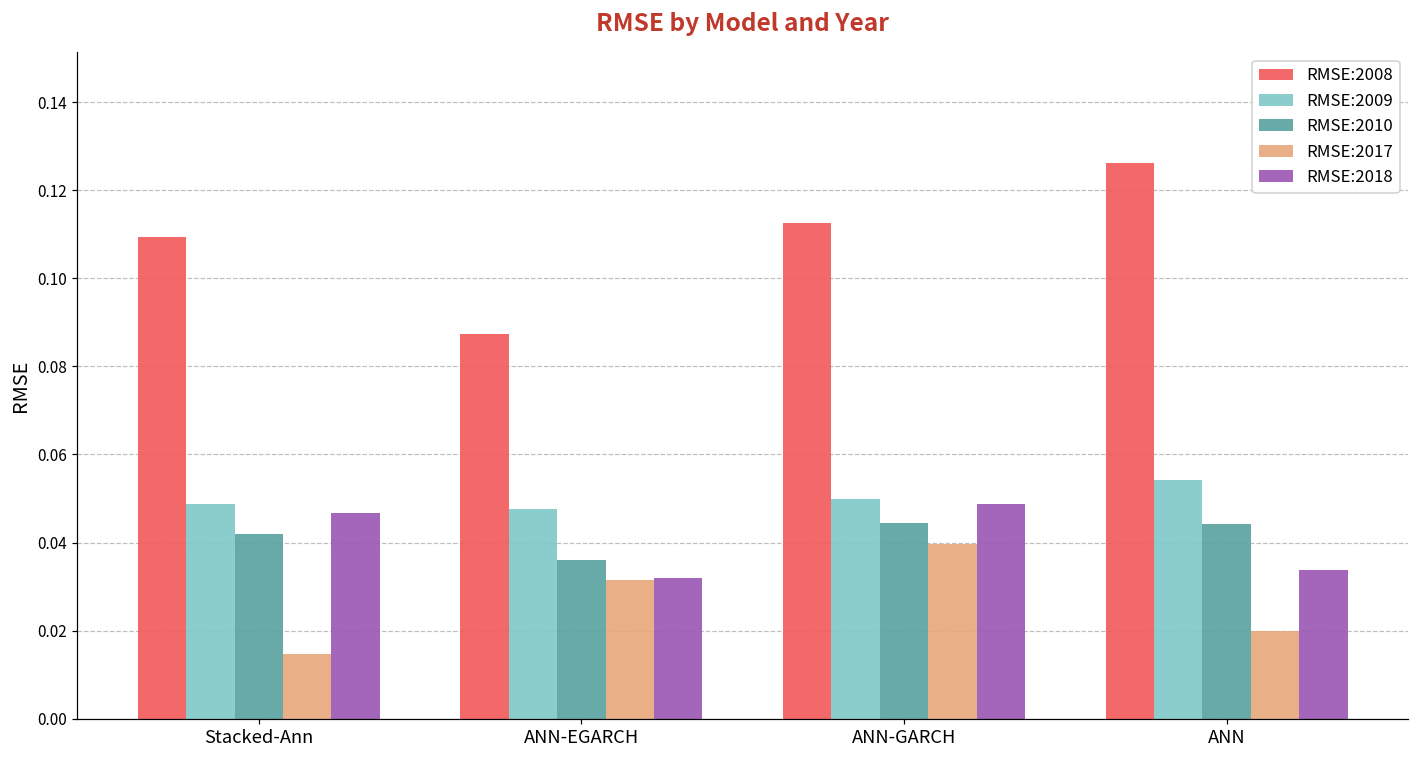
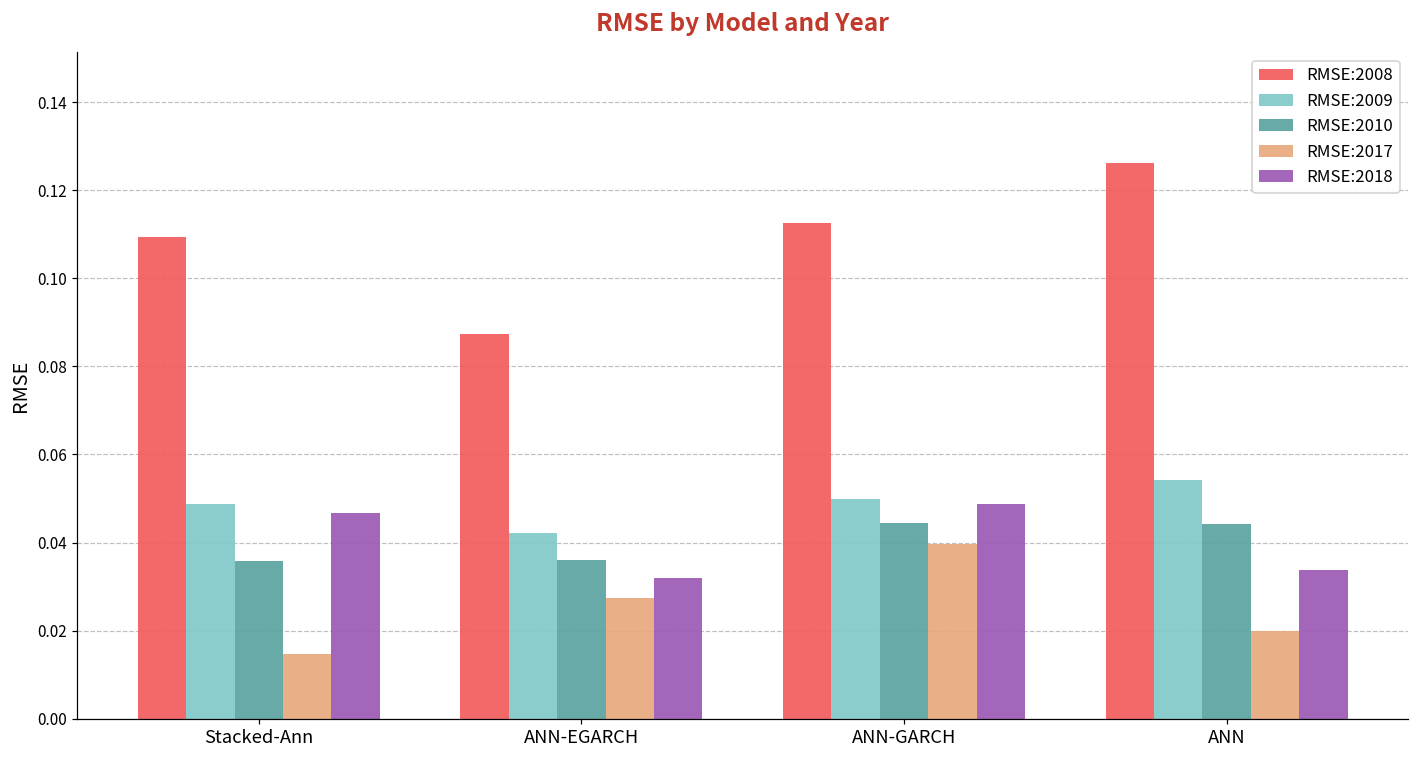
  {
    "RMSE:2008": {
      "Stacked-Ann": 0.109,
      "ANN-EGARCH": 0.087,
      "ANN-GARCH": 0.112,
      "ANN": 0.126
    },
    "RMSE:2009": {
      "Stacked-Ann": 0.049,
-     "ANN-EGARCH": 0.047,
+     "ANN-EGARCH": 0.042,
      "ANN-GARCH": 0.050,
      "ANN": 0.054
    },
    "RMSE:2010": {
-     "Stacked-Ann": 0.042,
+     "Stacked-Ann": 0.036,
      "ANN-EGARCH": 0.036,
      "ANN-GARCH": 0.044,
      "ANN": 0.044
    },
    "RMSE:2017": {
      "Stacked-Ann": 0.015,
-     "ANN-EGARCH": 0.032,
+     "ANN-EGARCH": 0.027,
      "ANN-GARCH": 0.040,
      "ANN": 0.020
    },
    "RMSE:2018": {
      "Stacked-Ann": 0.047,
      "ANN-EGARCH": 0.032,
      "ANN-GARCH": 0.049,
      "ANN": 0.034
    }
  }
